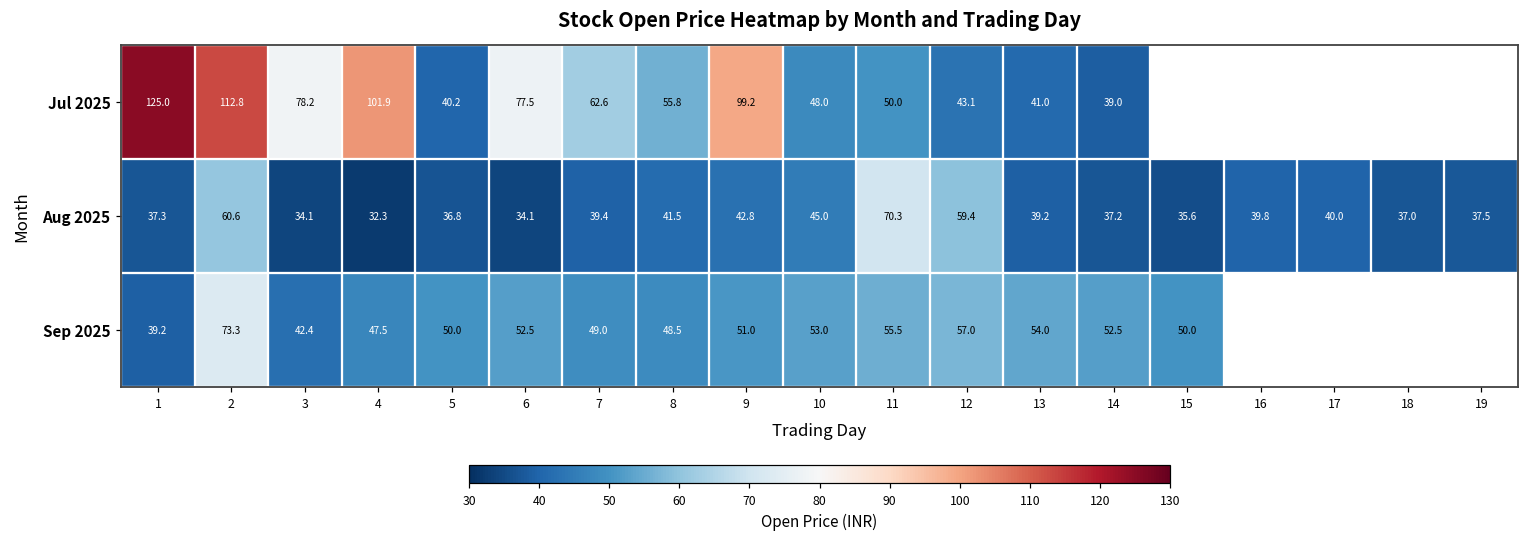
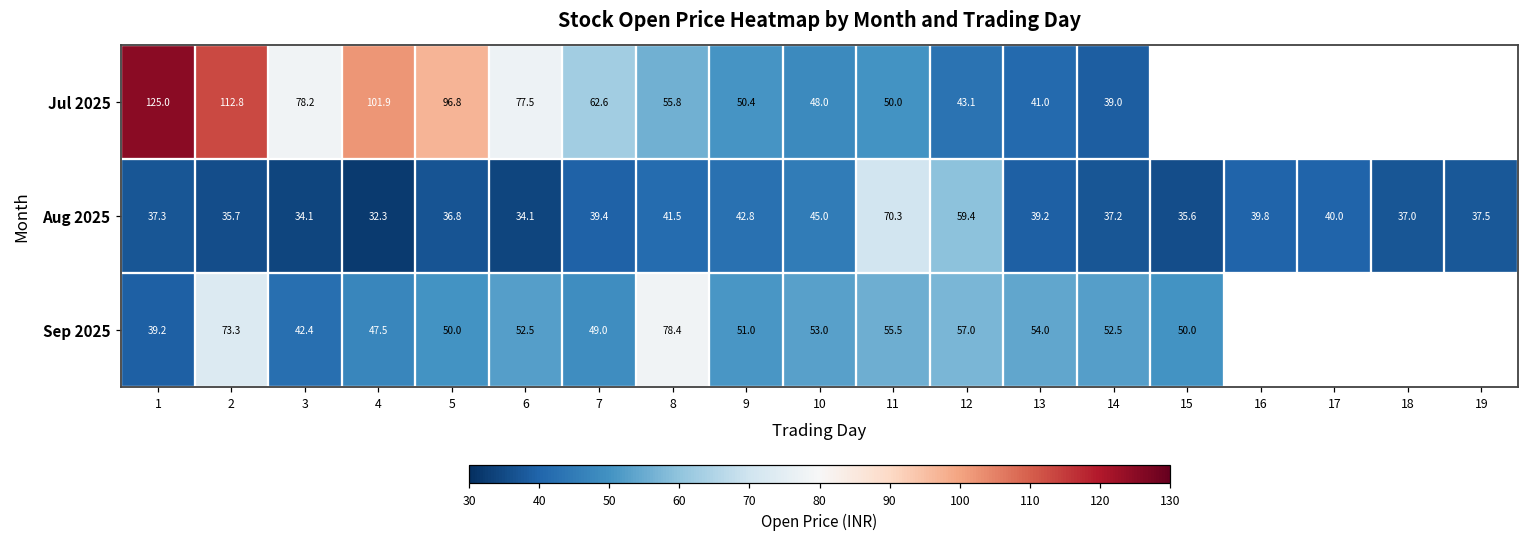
  {
    "Jul 2025": {
      "1": 125.0,
      "2": 112.8,
      "3": 78.2,
      "4": 101.9,
-     "5": 40.2,
+     "5": 96.8,
      "6": 77.5,
      "7": 62.6,
      "8": 55.8,
-     "9": 99.2,
+     "9": 50.4,
      "10": 48.0,
      "11": 50.0,
      "12": 43.1,
      "13": 41.0,
      "14": 39.0
    },
    "Aug 2025": {
      "1": 37.3,
-     "2": 60.6,
+     "2": 35.7,
      "3": 34.1,
      "4": 32.3,
      "5": 36.8,
      "6": 34.1,
      "7": 39.4,
      "8": 41.5,
      "9": 42.8,
      "10": 45.0,
      "11": 70.3,
      "12": 59.4,
      "13": 39.2,
      "14": 37.2,
      "15": 35.6,
      "16": 39.8,
      "17": 40.0,
      "18": 37.0,
      "19": 37.5
    },
    "Sep 2025": {
      "1": 39.2,
      "2": 73.3,
      "3": 42.4,
      "4": 47.5,
      "5": 50.0,
      "6": 52.5,
      "7": 49.0,
-     "8": 48.5,
+     "8": 78.4,
      "9": 51.0,
      "10": 53.0,
      "11": 55.5,
      "12": 57.0,
      "13": 54.0,
      "14": 52.5,
      "15": 50.0
    }
  }
